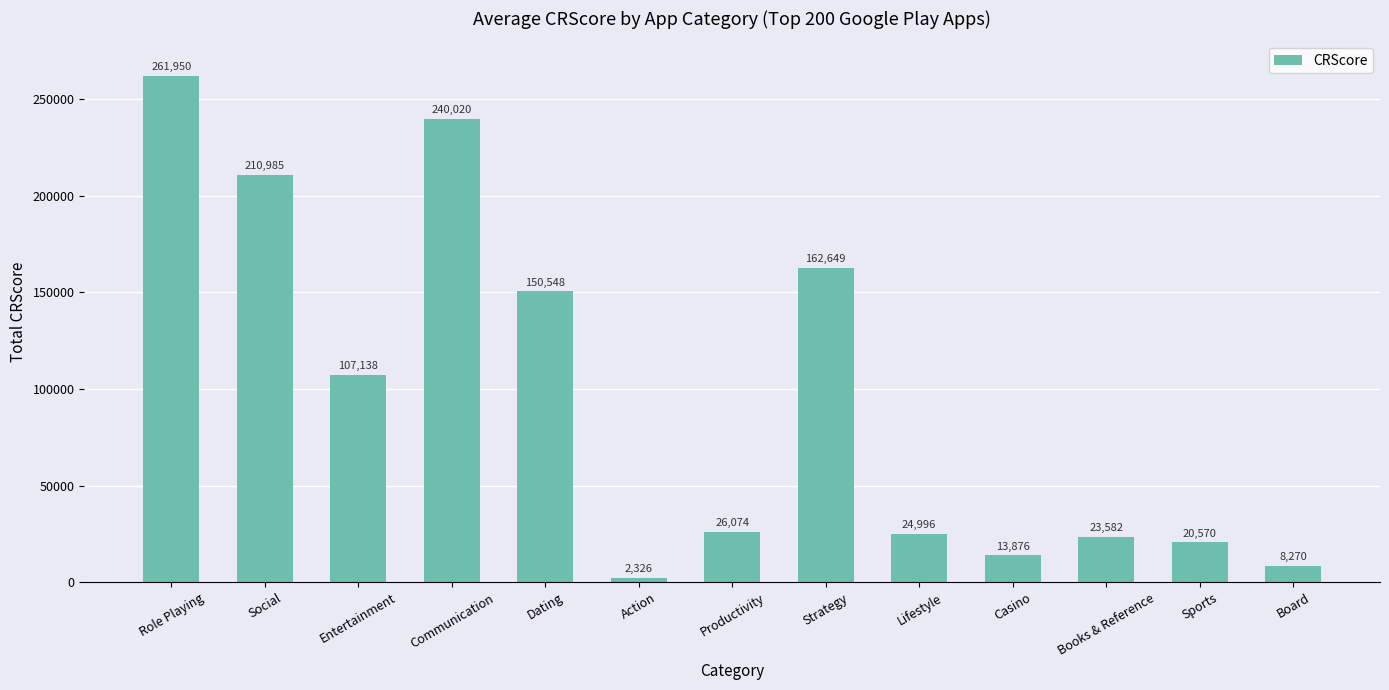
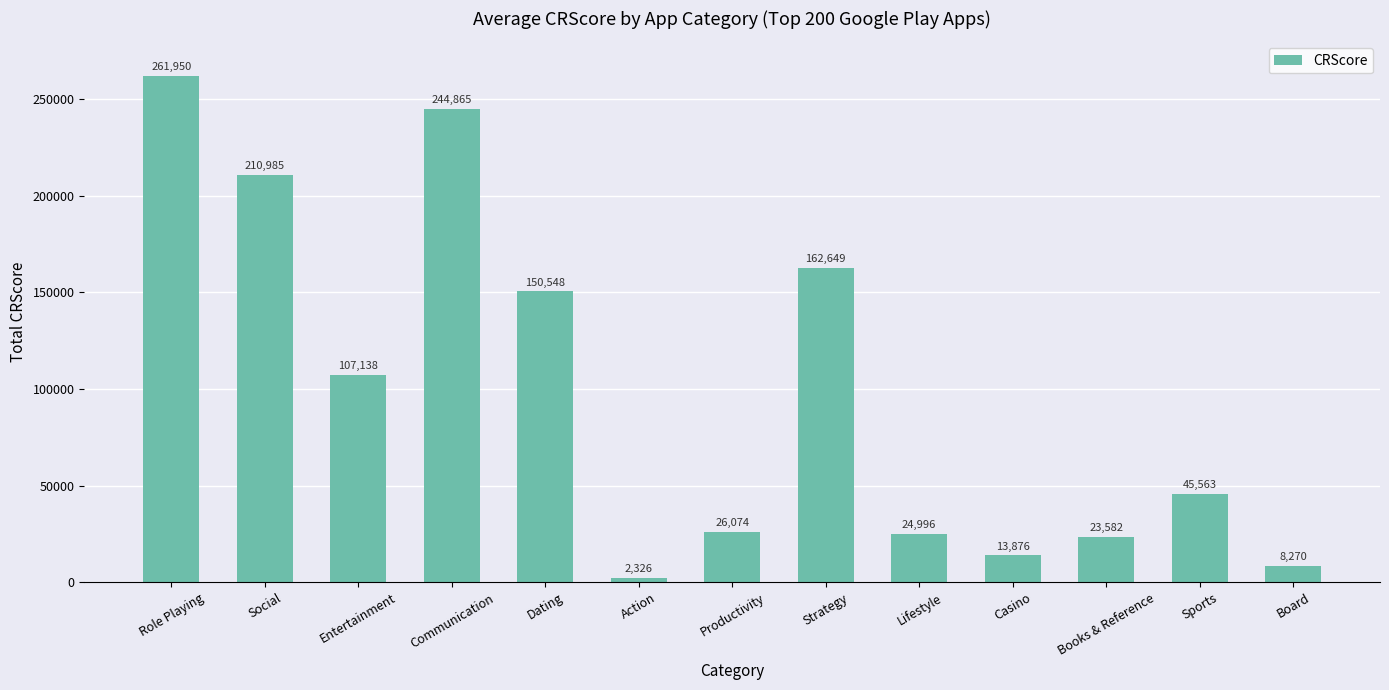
  {
    "Role Playing": "261,950",
    "Social": "210,985",
    "Entertainment": "107,138",
-   "Communication": "240,020",
+   "Communication": "244,865",
    "Dating": "150,548",
    "Action": "2,326",
    "Productivity": "26,074",
    "Strategy": "162,649",
    "Lifestyle": "24,996",
    "Casino": "13,876",
    "Books & Reference": "23,582",
-   "Sports": "20,570",
+   "Sports": "45,563",
    "Board": "8,270"
  }
